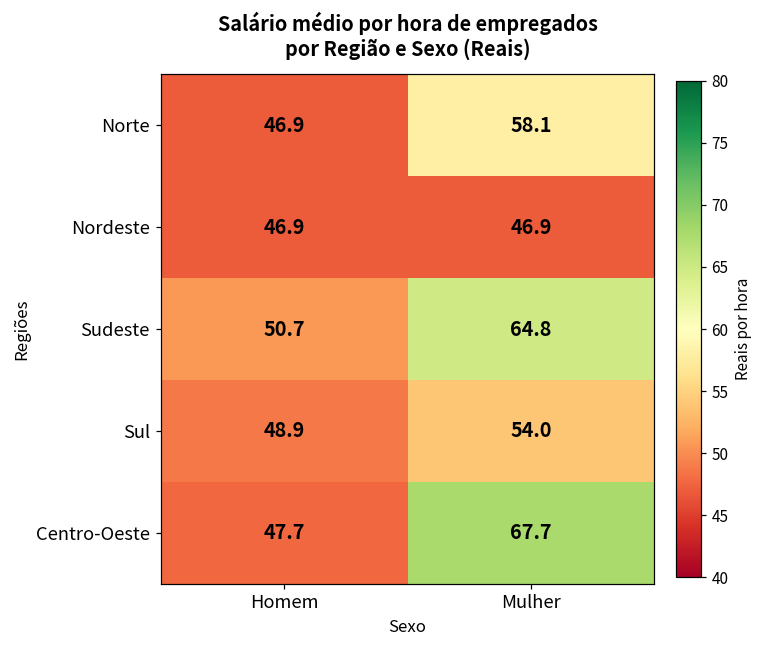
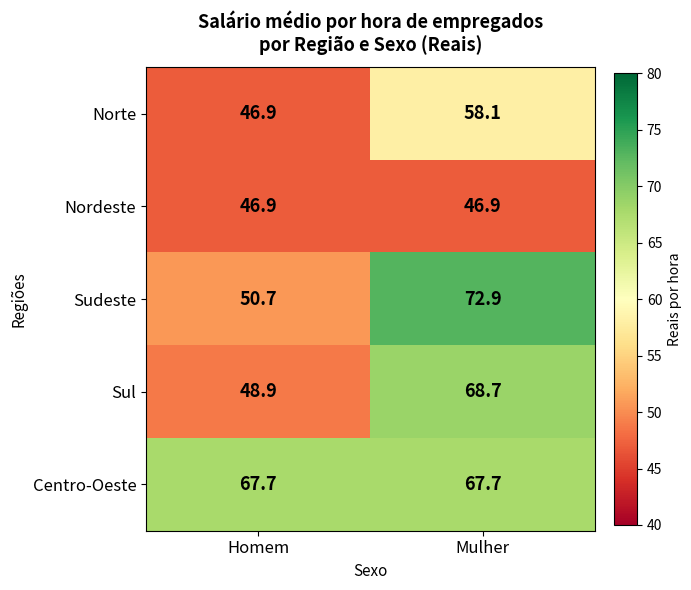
  {
    "Norte": {
      "Homem": 46.9,
      "Mulher": 58.1
    },
    "Nordeste": {
      "Homem": 46.9,
      "Mulher": 46.9
    },
    "Sudeste": {
      "Homem": 50.7,
-     "Mulher": 64.8
+     "Mulher": 72.9
    },
    "Sul": {
      "Homem": 48.9,
-     "Mulher": 54.0
+     "Mulher": 68.7
    },
    "Centro-Oeste": {
-     "Homem": 47.7,
+     "Homem": 67.7,
      "Mulher": 67.7
    }
  }
